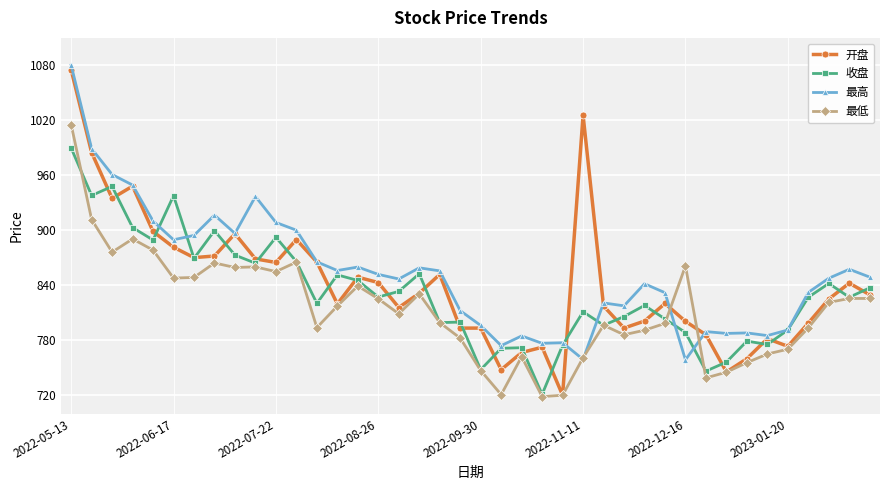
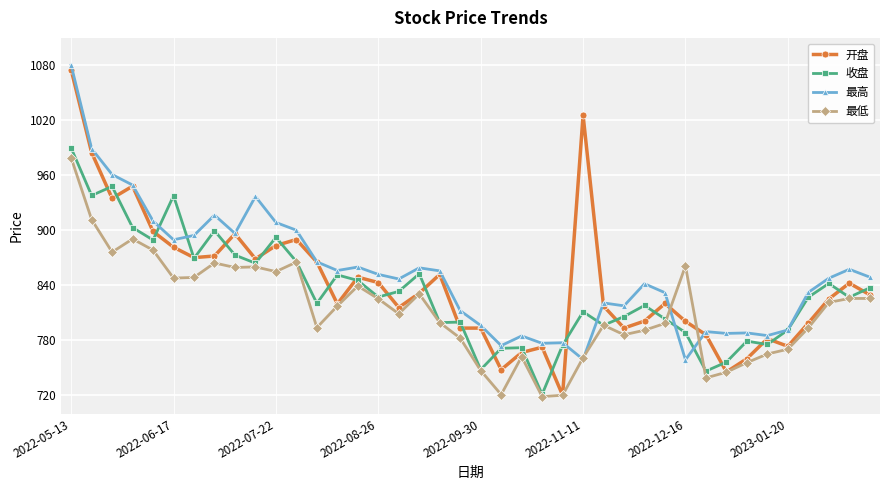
  {
    "开盘": {
      "2022-05-13": 1080,
      "2022-06-17": 880,
-     "2022-07-22": 870,
+     "2022-07-22": 880,
      "2022-08-26": 840,
      "2022-09-30": 790,
      "2022-11-11": 1030,
      "2022-12-16": 800,
      "2023-01-20": 770
    },
    "收盘": {
      "2022-05-13": 990,
      "2022-06-17": 940,
      "2022-07-22": 890,
      "2022-11-11": 810,
      "2022-12-16": 790
    },
    "最高": {
      "2022-05-13": 1080,
      "2022-06-17": 890,
      "2022-07-22": 910,
      "2022-08-26": 850,
      "2022-09-30": 800,
      "2022-12-16": 760
    },
    "最低": {
-     "2022-05-13": 1020,
+     "2022-05-13": 980,
      "2022-06-17": 850,
      "2022-07-22": 860,
      "2022-12-16": 860,
      "2023-01-20": 770
    }
  }
